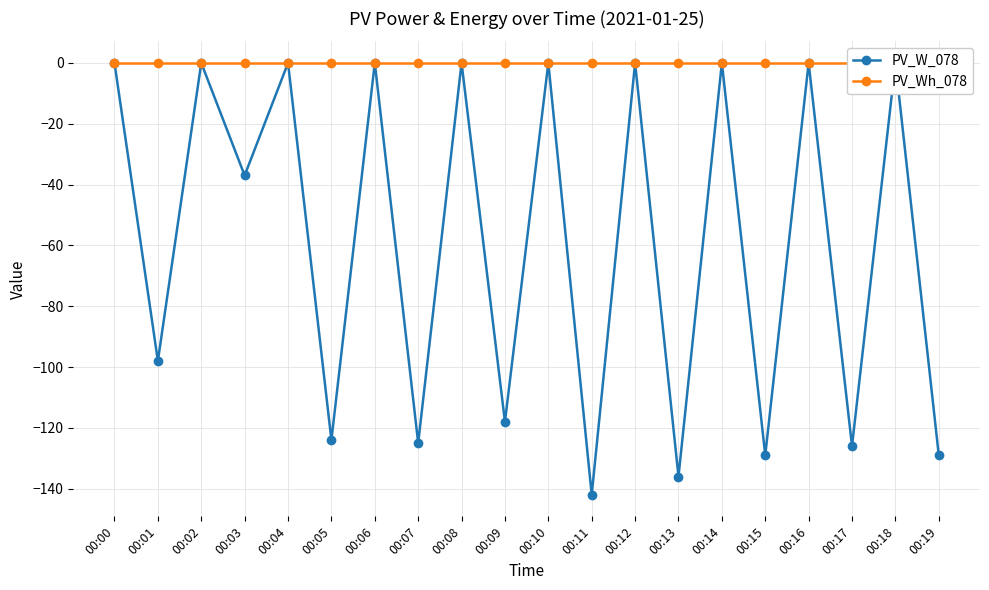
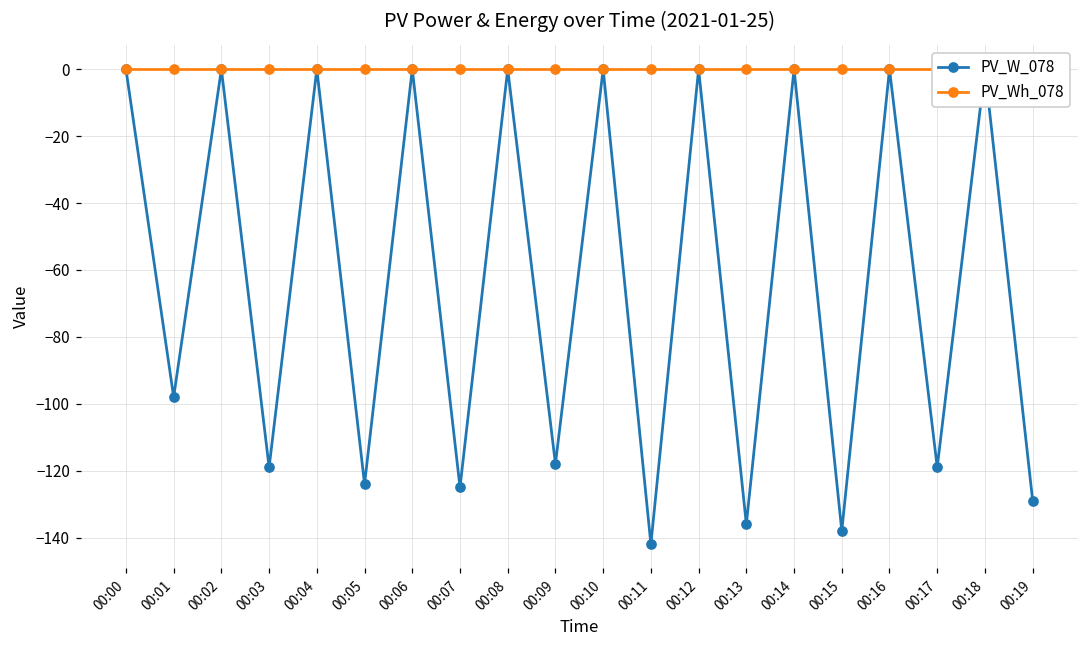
  {
    "PV_W_078": {
      "00:01": -98,
-     "00:03": -37,
+     "00:03": -119,
      "00:05": -124,
      "00:07": -125,
      "00:09": -118,
      "00:11": -142,
      "00:13": -136,
-     "00:15": -129,
-     "00:17": -126,
+     "00:15": -138,
+     "00:17": -119,
      "00:19": -129
    },
    "PV_Wh_078": {
      "00:01": 0,
      "00:03": 0,
      "00:05": 0,
      "00:07": 0,
      "00:09": 0,
      "00:11": 0,
      "00:13": 0,
      "00:15": 0
    }
  }
